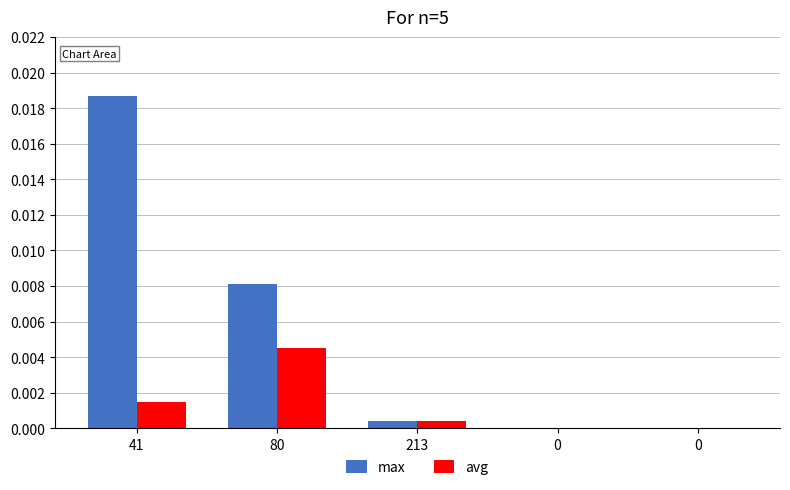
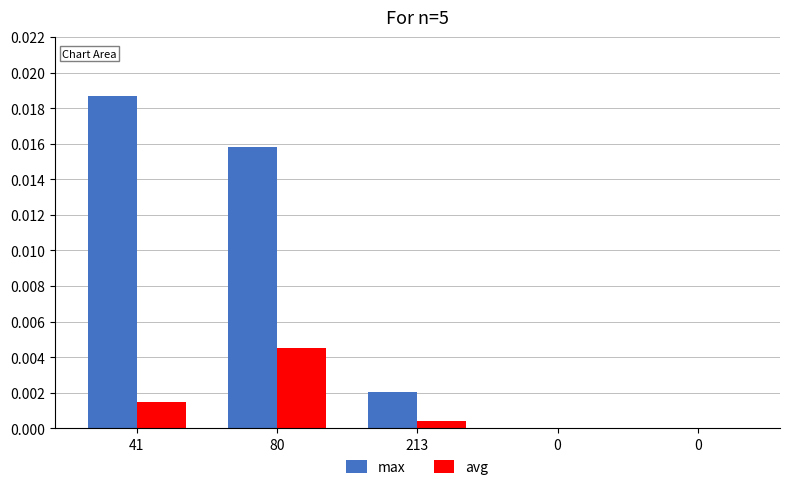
  {
    "max": {
      "41": 0.0187,
-     "80": 0.0081,
-     "213": 0.0004
+     "80": 0.0158,
+     "213": 0.0020
    },
    "avg": {
      "41": 0.0015,
      "80": 0.0045,
      "213": 0.0004
    }
  }
